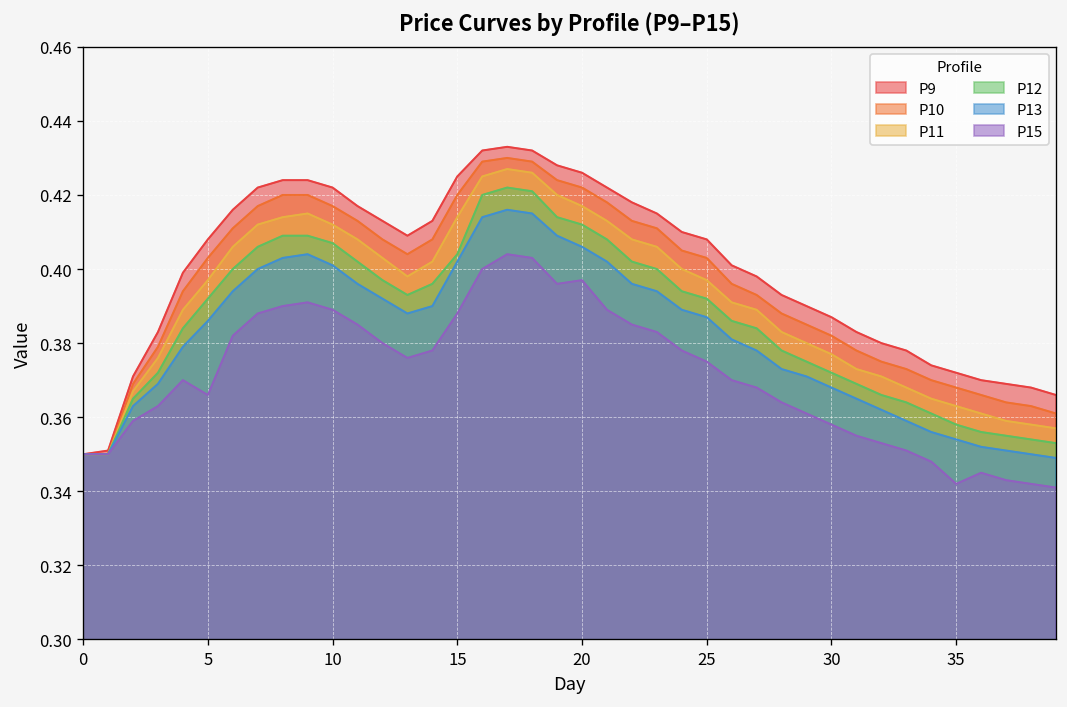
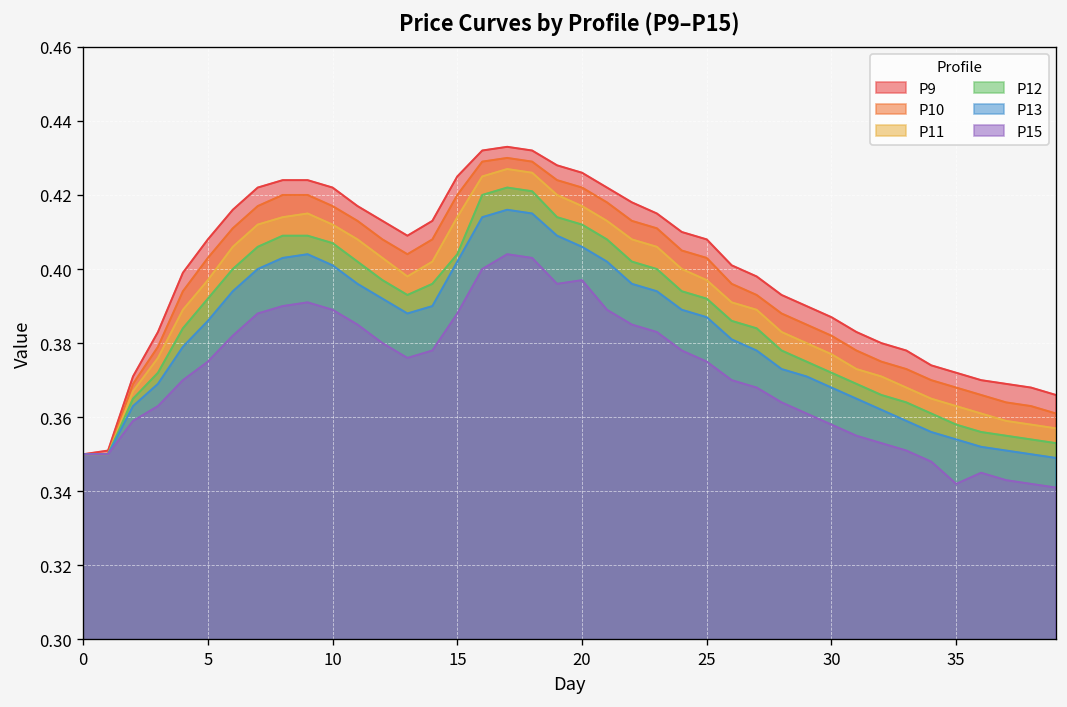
  {
    "P12": {
      "5": 0.392,
      "10": 0.407,
      "15": 0.404,
      "20": 0.412,
      "25": 0.392,
      "30": 0.372,
      "35": 0.358
    },
    "P13": {
      "5": 0.386,
      "10": 0.401,
      "15": 0.402,
      "20": 0.406,
      "25": 0.387,
      "30": 0.368,
      "35": 0.354
    },
    "P15": {
-     "5": 0.366,
+     "5": 0.375,
      "10": 0.389,
      "15": 0.388,
      "20": 0.397,
      "25": 0.375,
      "30": 0.358,
      "35": 0.342
    }
  }
